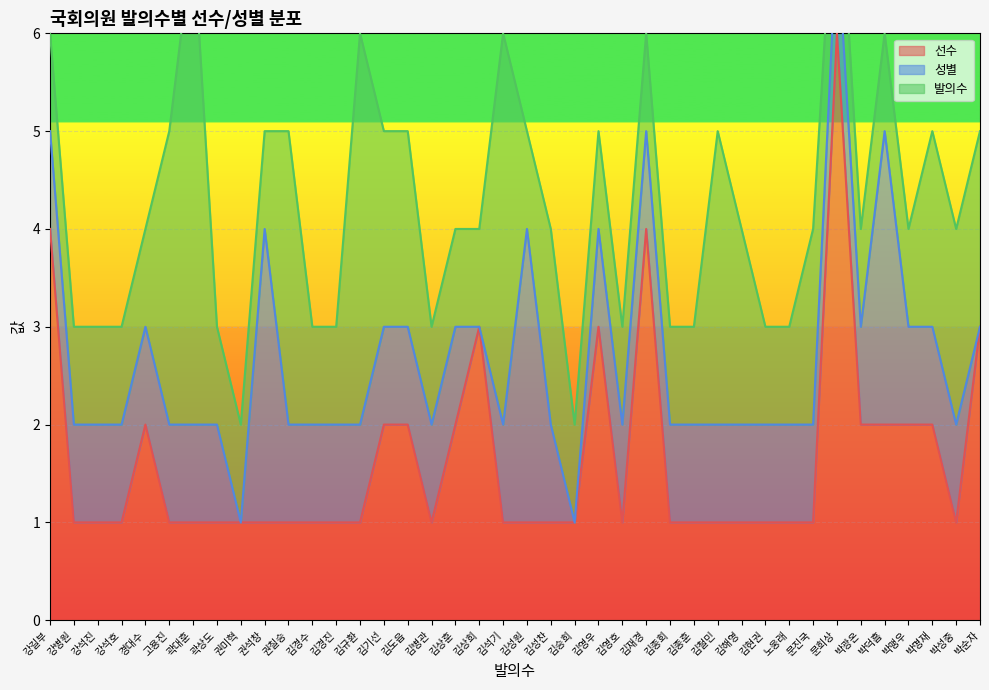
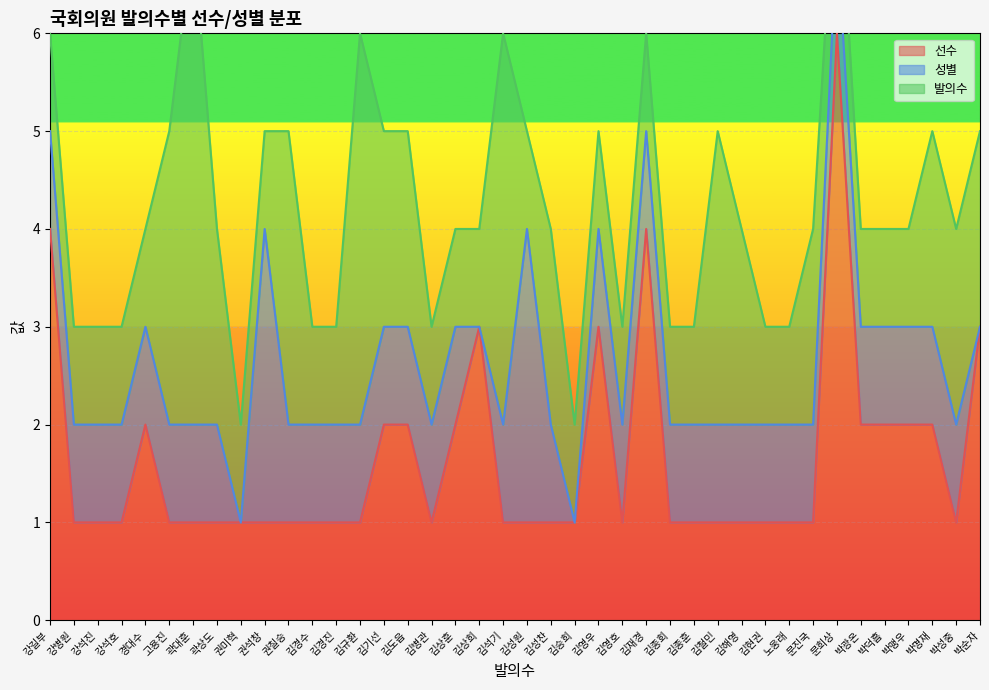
  {
    "선수": {
      "강길부": 4,
      "강병원": 1,
      "강석진": 1,
      "강석호": 1,
      "경대수": 2,
      "고용진": 1,
      "곽대훈": 1,
      "곽상도": 1,
      "권석창": 1,
      "권칠승": 1,
      "김경수": 1,
      "김경진": 1,
      "김규환": 1,
      "김기선": 2,
      "김도읍": 2,
      "김병관": 1,
      "김상훈": 2,
      "김석기": 1,
      "김성원": 1,
      "김성찬": 1,
      "김영우": 3,
      "김영호": 1,
      "김재경": 4,
      "김종회": 1,
      "김종훈": 1,
      "김철민": 1,
      "김해영": 1,
      "김현권": 1,
      "노웅래": 1,
      "문진국": 1,
      "문희상": 6,
      "박광온": 2,
      "박덕흠": 2,
      "박맹우": 2,
      "박명재": 2,
      "박성중": 1
    },
    "성별": {
      "강길부": 5,
      "강병원": 2,
      "강석진": 2,
      "강석호": 2,
      "경대수": 3,
      "고용진": 2,
      "곽대훈": 2,
      "곽상도": 2,
      "권석창": 4,
      "권칠승": 2,
      "김경수": 2,
      "김경진": 2,
      "김규환": 2,
      "김기선": 3,
      "김도읍": 3,
      "김병관": 2,
      "김상훈": 3,
      "김석기": 2,
      "김성원": 4,
      "김성찬": 2,
      "김영우": 4,
      "김영호": 2,
      "김재경": 5,
      "김종회": 2,
      "김종훈": 2,
      "김철민": 2,
      "김해영": 2,
      "김현권": 2,
      "노웅래": 2,
      "문진국": 2,
      "박광온": 3,
-     "박덕흠": 3,
+     "박덕흠": 1,
      "박맹우": 3,
      "박명재": 3,
      "박성중": 2
    },
    "발의수": {
      "강길부": 1,
      "강병원": 1,
      "강석진": 1,
      "강석호": 1,
      "경대수": 1,
      "고용진": 3,
-     "곽상도": 1,
+     "곽상도": 2,
      "권미혁": 1,
      "권석창": 1,
      "권칠승": 3,
      "김경수": 1,
      "김경진": 1,
      "김규환": 4,
      "김기선": 2,
      "김도읍": 2,
      "김병관": 1,
      "김상훈": 1,
      "김상희": 1,
      "김석기": 4,
      "김성원": 1,
      "김성찬": 2,
      "김승희": 1,
      "김영우": 1,
      "김영호": 1,
      "김재경": 1,
      "김종회": 1,
      "김종훈": 1,
      "김철민": 3,
      "김해영": 2,
      "김현권": 1,
      "노웅래": 1,
      "문진국": 2,
      "박광온": 1,
      "박덕흠": 1,
      "박맹우": 1,
      "박명재": 2,
      "박성중": 2,
      "박순자": 2
    }
  }
